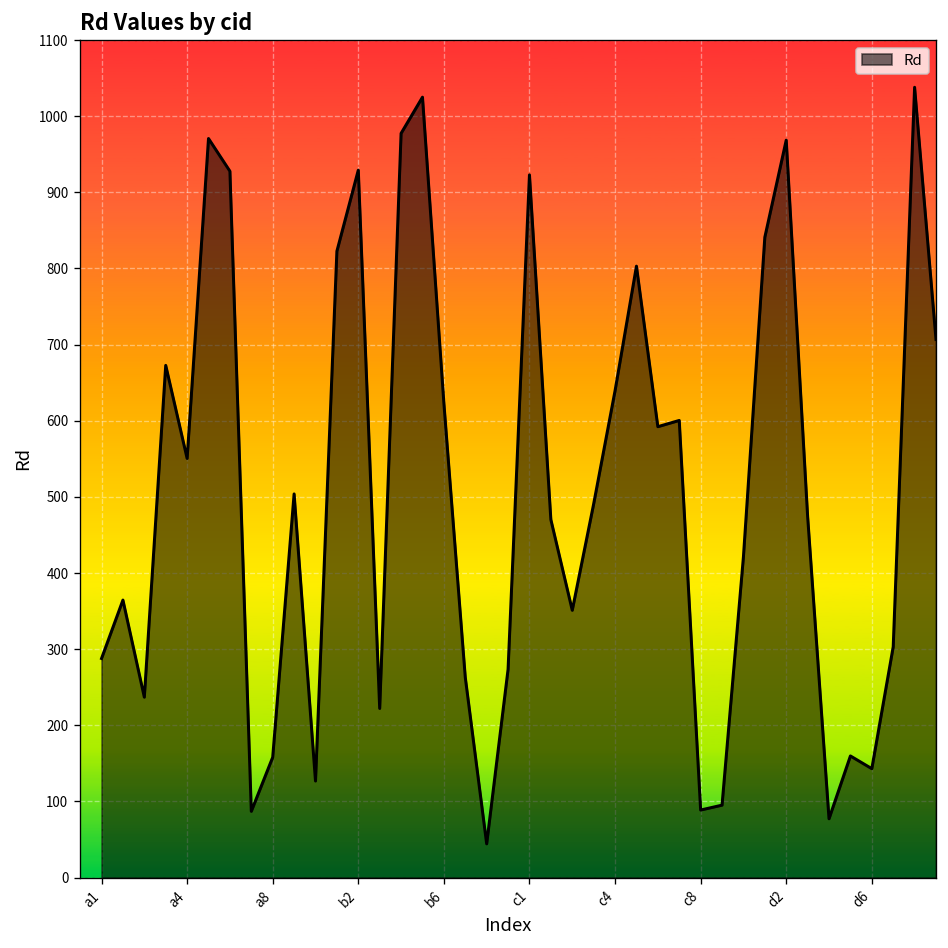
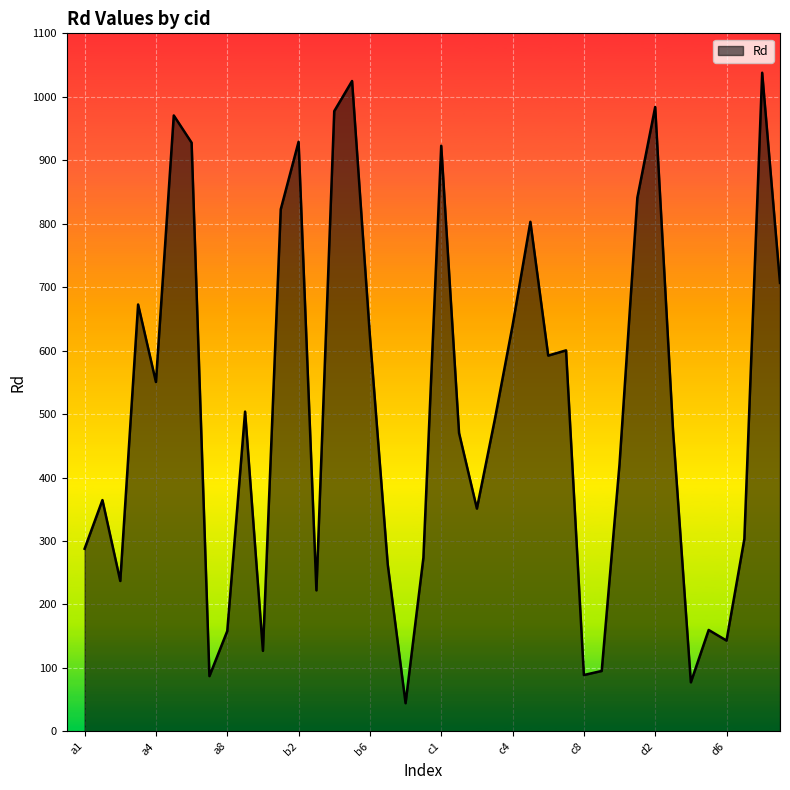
  {
    "a1": 290,
    "a4": 550,
    "a8": 160,
    "b2": 930,
    "b6": 620,
    "c1": 920,
    "c4": 640,
    "c8": 90,
-   "d2": 970,
+   "d2": 980,
    "d6": 140
  }
